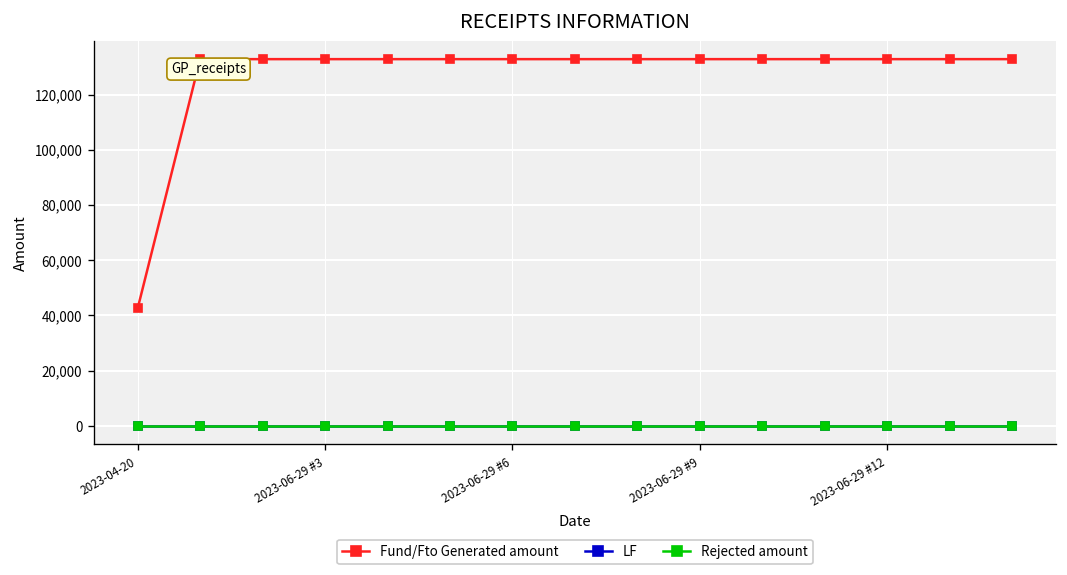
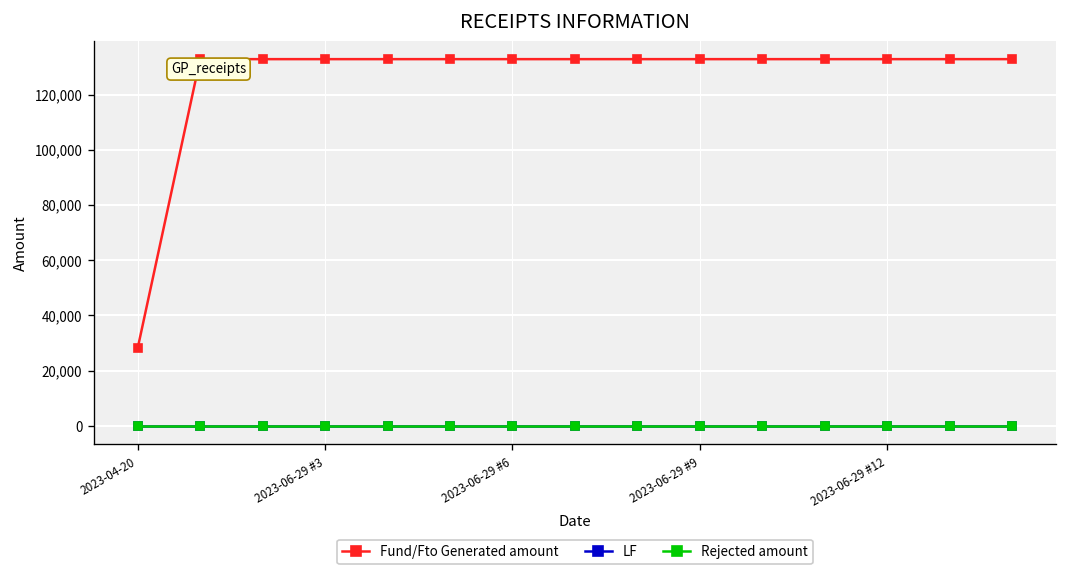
  {
    "Fund/Fto Generated amount": {
-     "2023-04-20": "43,000",
+     "2023-04-20": "28,000",
      "2023-06-29 #3": "133,000",
      "2023-06-29 #6": "133,000",
      "2023-06-29 #9": "133,000",
      "2023-06-29 #12": "133,000"
    },
    "Rejected amount": {
      "2023-04-20": "0",
      "2023-06-29 #3": "0",
      "2023-06-29 #6": "0",
      "2023-06-29 #9": "0",
      "2023-06-29 #12": "0"
    }
  }
